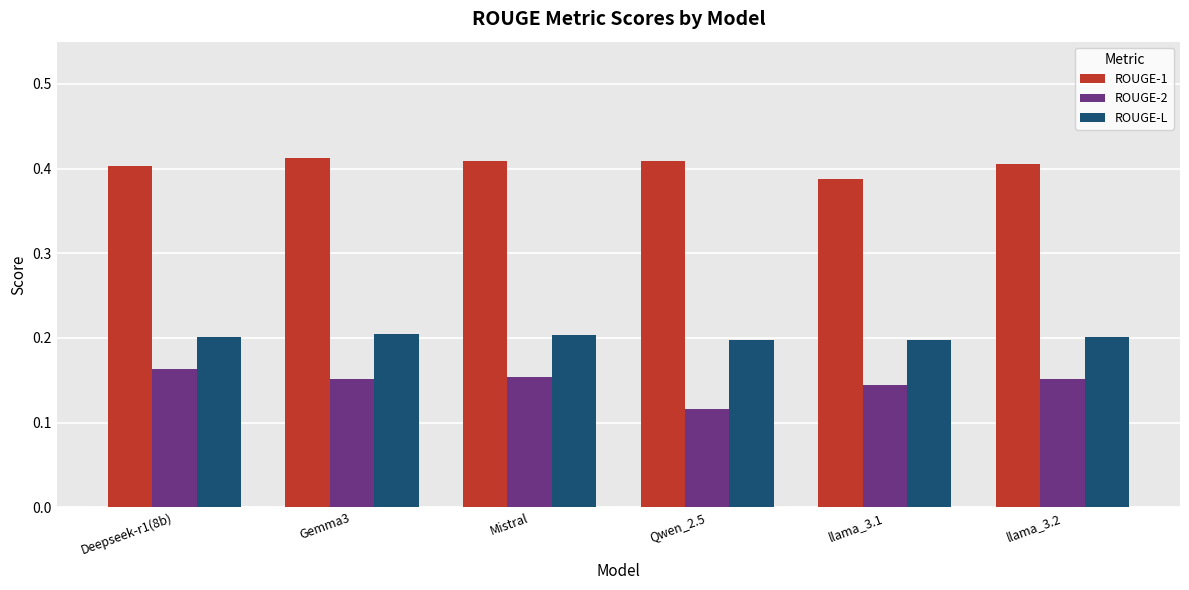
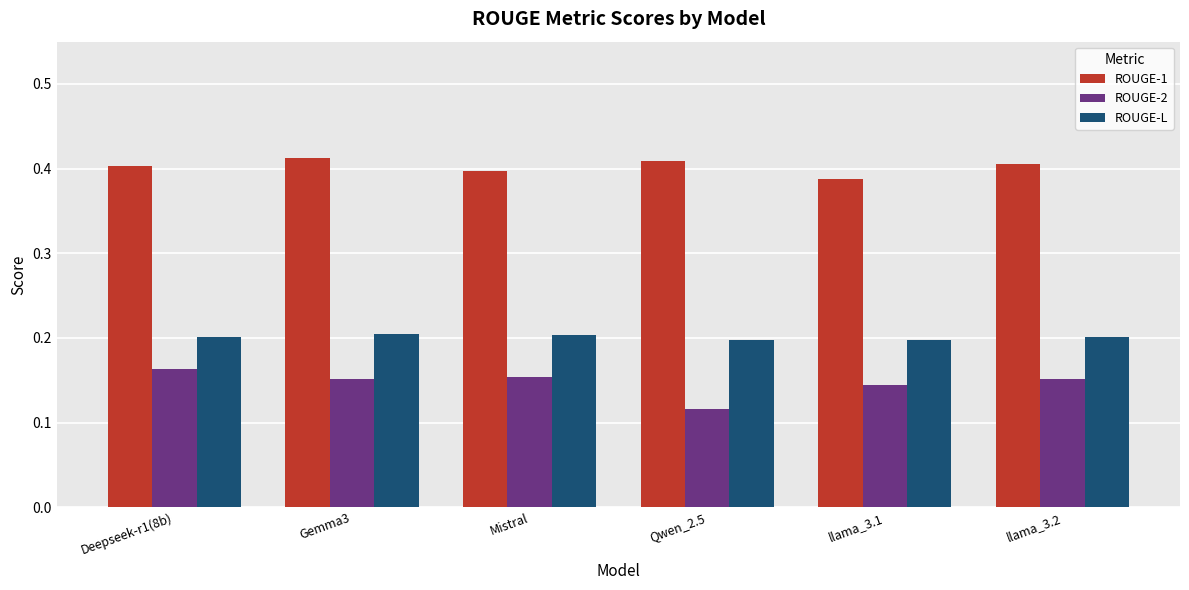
  {
    "ROUGE-1": {
      "Deepseek-r1(8b)": 0.40,
      "Gemma3": 0.41,
-     "Mistral": 0.41,
+     "Mistral": 0.40,
      "Qwen_2.5": 0.41,
      "llama_3.1": 0.39,
      "llama_3.2": 0.41
    },
    "ROUGE-2": {
      "Deepseek-r1(8b)": 0.16,
      "Gemma3": 0.15,
      "Mistral": 0.15,
      "Qwen_2.5": 0.12,
      "llama_3.1": 0.15,
      "llama_3.2": 0.15
    },
    "ROUGE-L": {
      "Deepseek-r1(8b)": 0.20,
      "Gemma3": 0.20,
      "Mistral": 0.20,
      "Qwen_2.5": 0.20,
      "llama_3.1": 0.20,
      "llama_3.2": 0.20
    }
  }
